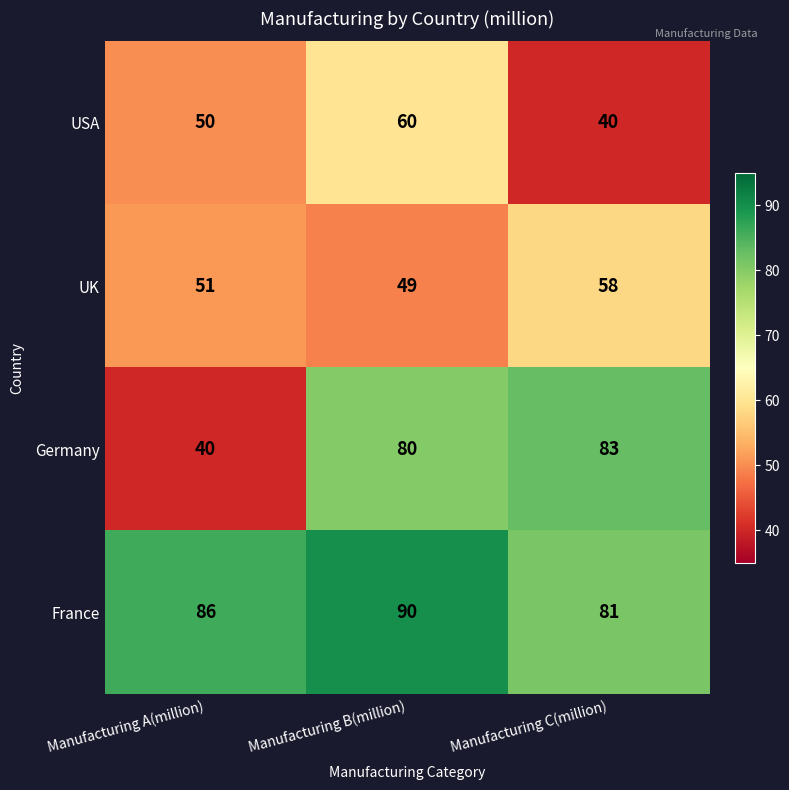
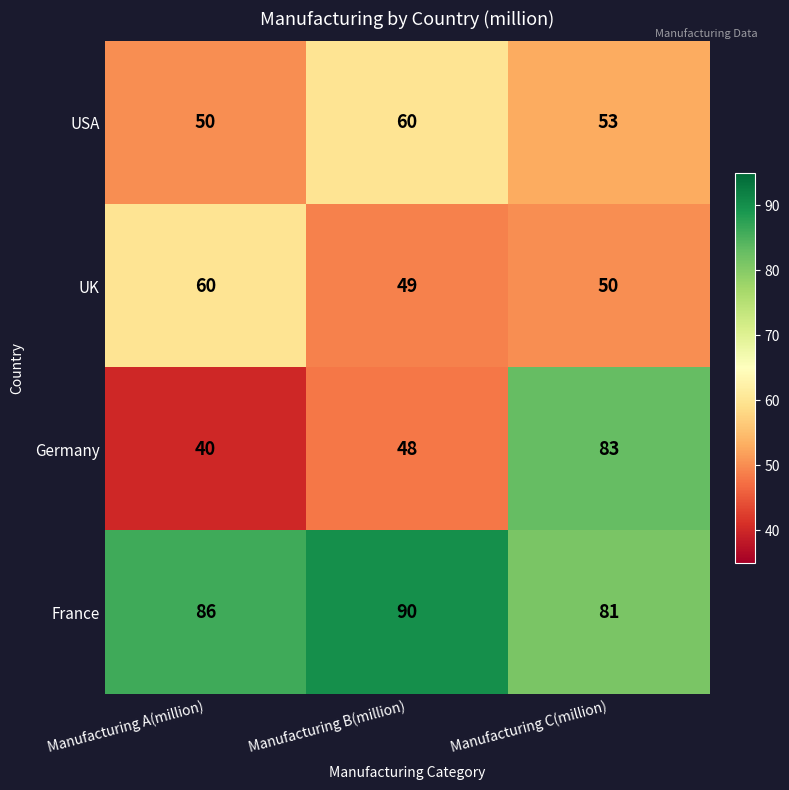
  {
    "USA": {
      "Manufacturing A(million)": 50,
      "Manufacturing B(million)": 60,
-     "Manufacturing C(million)": 40
+     "Manufacturing C(million)": 53
    },
    "UK": {
-     "Manufacturing A(million)": 51,
+     "Manufacturing A(million)": 60,
      "Manufacturing B(million)": 49,
-     "Manufacturing C(million)": 58
+     "Manufacturing C(million)": 50
    },
    "Germany": {
      "Manufacturing A(million)": 40,
-     "Manufacturing B(million)": 80,
+     "Manufacturing B(million)": 48,
      "Manufacturing C(million)": 83
    },
    "France": {
      "Manufacturing A(million)": 86,
      "Manufacturing B(million)": 90,
      "Manufacturing C(million)": 81
    }
  }
